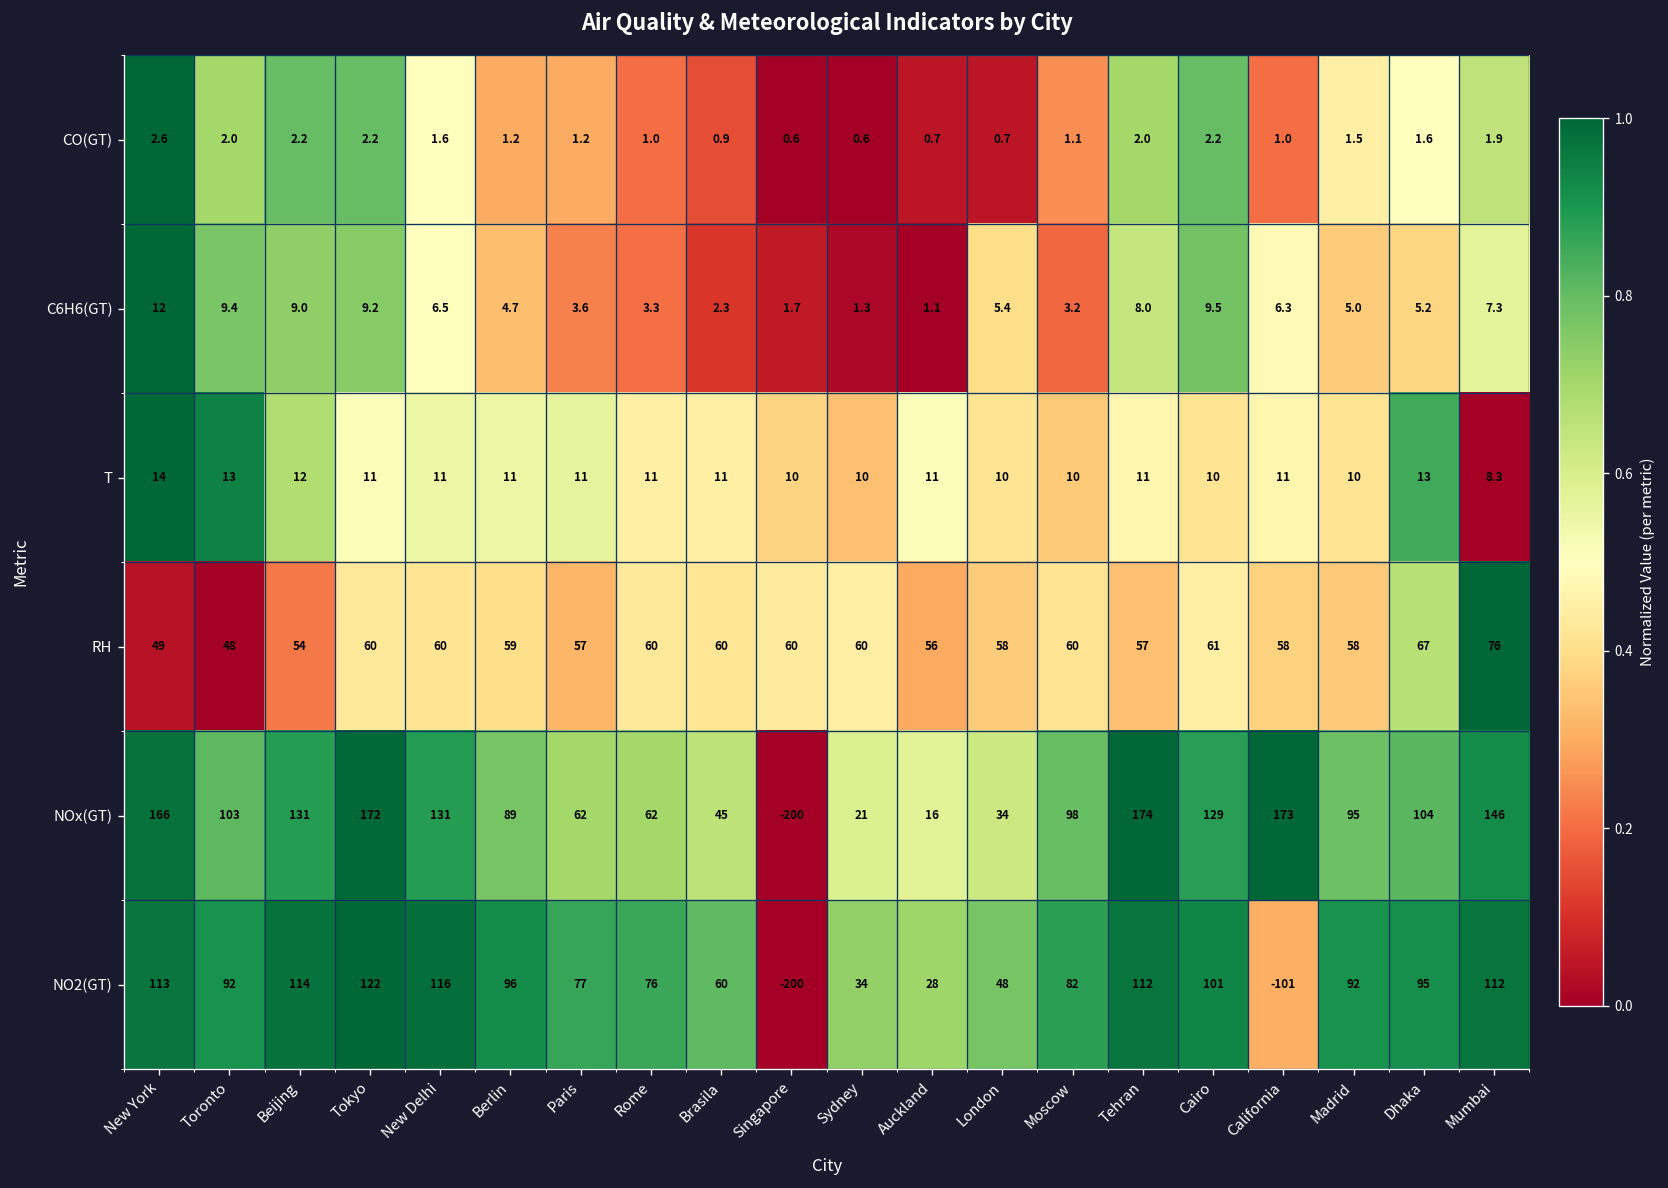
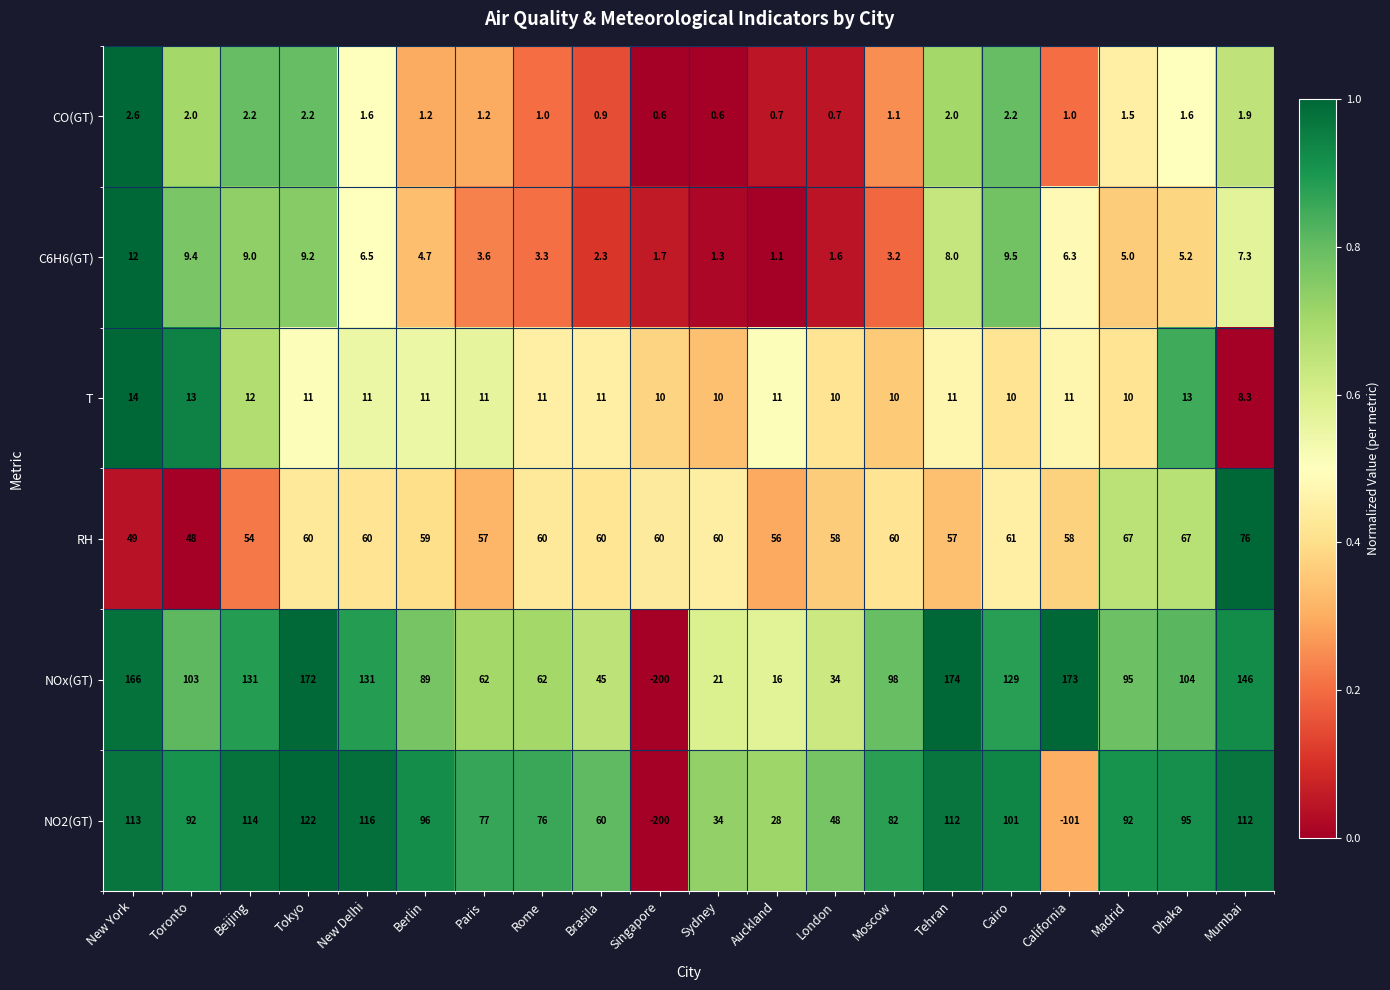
  {
    "CO(GT)": {
      "New York": 2.6,
      "Toronto": 2.0,
      "Beijing": 2.2,
      "Tokyo": 2.2,
      "New Delhi": 1.6,
      "Berlin": 1.2,
      "Paris": 1.2,
      "Rome": 1.0,
      "Brasila": 0.9,
      "Singapore": 0.6,
      "Sydney": 0.6,
      "Auckland": 0.7,
      "London": 0.7,
      "Moscow": 1.1,
      "Tehran": 2.0,
      "Cairo": 2.2,
      "California": 1.0,
      "Madrid": 1.5,
      "Dhaka": 1.6,
      "Mumbai": 1.9
    },
    "C6H6(GT)": {
      "New York": 12,
      "Toronto": 9.4,
      "Beijing": 9.0,
      "Tokyo": 9.2,
      "New Delhi": 6.5,
      "Berlin": 4.7,
      "Paris": 3.6,
      "Rome": 3.3,
      "Brasila": 2.3,
      "Singapore": 1.7,
      "Sydney": 1.3,
      "Auckland": 1.1,
-     "London": 5.4,
+     "London": 1.6,
      "Moscow": 3.2,
      "Tehran": 8.0,
      "Cairo": 9.5,
      "California": 6.3,
      "Madrid": 5.0,
      "Dhaka": 5.2,
      "Mumbai": 7.3
    },
    "T": {
      "New York": 14,
      "Toronto": 13,
      "Beijing": 12,
      "Tokyo": 11,
      "New Delhi": 11,
      "Berlin": 11,
      "Paris": 11,
      "Rome": 11,
      "Brasila": 11,
      "Singapore": 10,
      "Sydney": 10,
      "Auckland": 11,
      "London": 10,
      "Moscow": 10,
      "Tehran": 11,
      "Cairo": 10,
      "California": 11,
      "Madrid": 10,
      "Dhaka": 13,
      "Mumbai": 8.3
    },
    "RH": {
      "New York": 49,
      "Toronto": 48,
      "Beijing": 54,
      "Tokyo": 60,
      "New Delhi": 60,
      "Berlin": 59,
      "Paris": 57,
      "Rome": 60,
      "Brasila": 60,
      "Singapore": 60,
      "Sydney": 60,
      "Auckland": 56,
      "London": 58,
      "Moscow": 60,
      "Tehran": 57,
      "Cairo": 61,
      "California": 58,
-     "Madrid": 58,
+     "Madrid": 67,
      "Dhaka": 67,
      "Mumbai": 76
    },
    "NOx(GT)": {
      "New York": 166,
      "Toronto": 103,
      "Beijing": 131,
      "Tokyo": 172,
      "New Delhi": 131,
      "Berlin": 89,
      "Paris": 62,
      "Rome": 62,
      "Brasila": 45,
      "Singapore": -200,
      "Sydney": 21,
      "Auckland": 16,
      "London": 34,
      "Moscow": 98,
      "Tehran": 174,
      "Cairo": 129,
      "California": 173,
      "Madrid": 95,
      "Dhaka": 104,
      "Mumbai": 146
    },
    "NO2(GT)": {
      "New York": 113,
      "Toronto": 92,
      "Beijing": 114,
      "Tokyo": 122,
      "New Delhi": 116,
      "Berlin": 96,
      "Paris": 77,
      "Rome": 76,
      "Brasila": 60,
      "Singapore": -200,
      "Sydney": 34,
      "Auckland": 28,
      "London": 48,
      "Moscow": 82,
      "Tehran": 112,
      "Cairo": 101,
      "California": -101,
      "Madrid": 92,
      "Dhaka": 95,
      "Mumbai": 112
    }
  }
